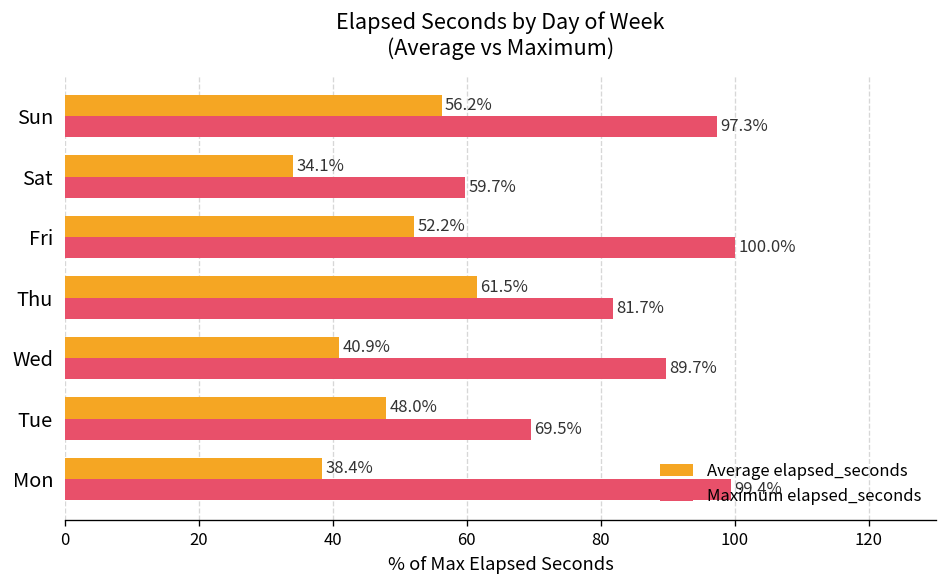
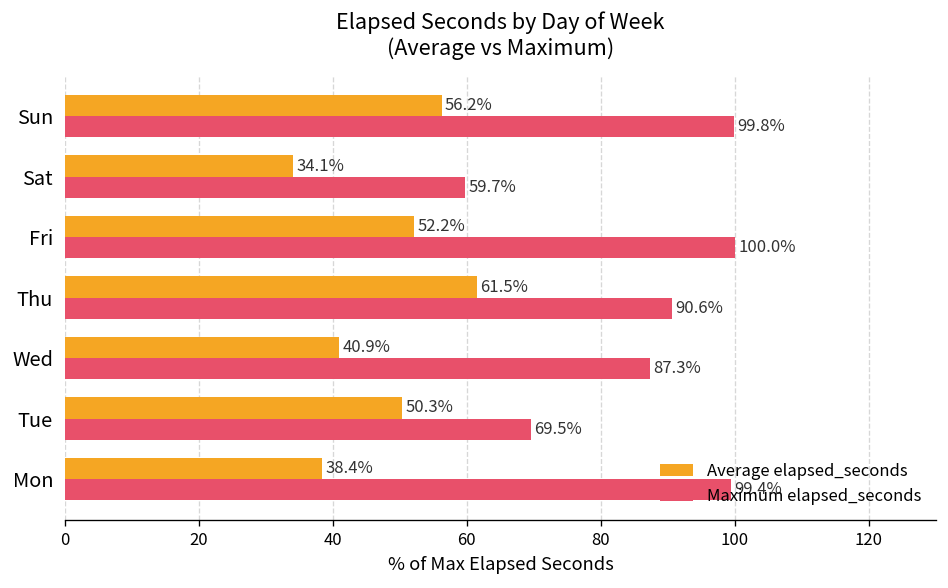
  {
    "Average elapsed_seconds": {
      "Sun": "56.2%",
      "Sat": "34.1%",
      "Fri": "52.2%",
      "Thu": "61.5%",
      "Wed": "40.9%",
-     "Tue": "48.0%",
+     "Tue": "50.3%",
      "Mon": "38.4%"
    },
    "Maximum elapsed_seconds": {
-     "Sun": "97.3%",
+     "Sun": "99.8%",
      "Sat": "59.7%",
      "Fri": "100.0%",
-     "Thu": "81.7%",
-     "Wed": "89.7%",
+     "Thu": "90.6%",
+     "Wed": "87.3%",
      "Tue": "69.5%",
      "Mon": "99.4%"
    }
  }
